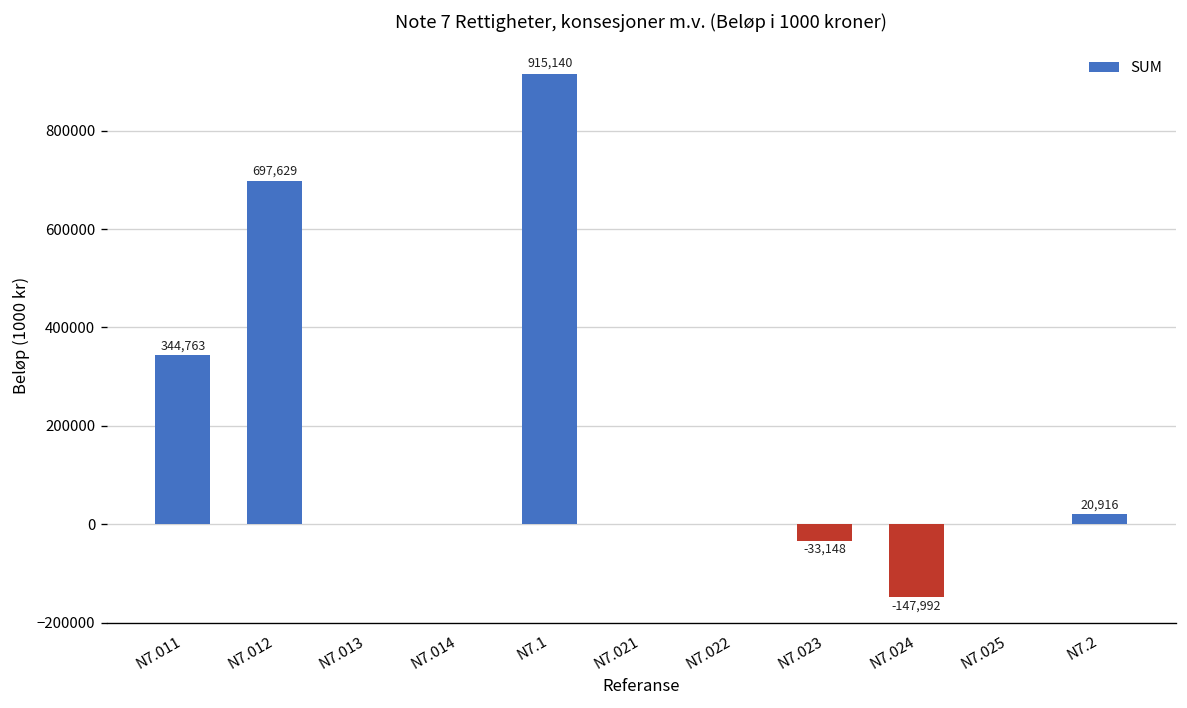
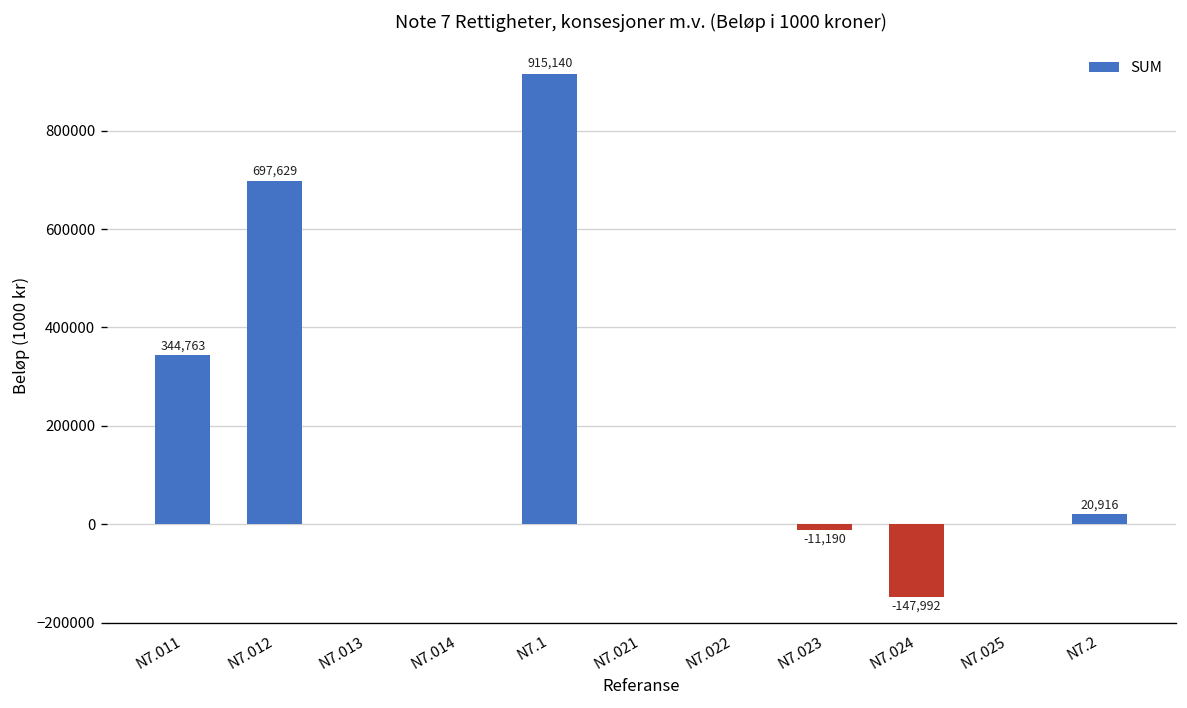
  {
    "N7.011": "344,763",
    "N7.012": "697,629",
    "N7.1": "915,140",
-   "N7.023": "-33,148",
+   "N7.023": "-11,190",
    "N7.024": "-147,992",
    "N7.2": "20,916"
  }
